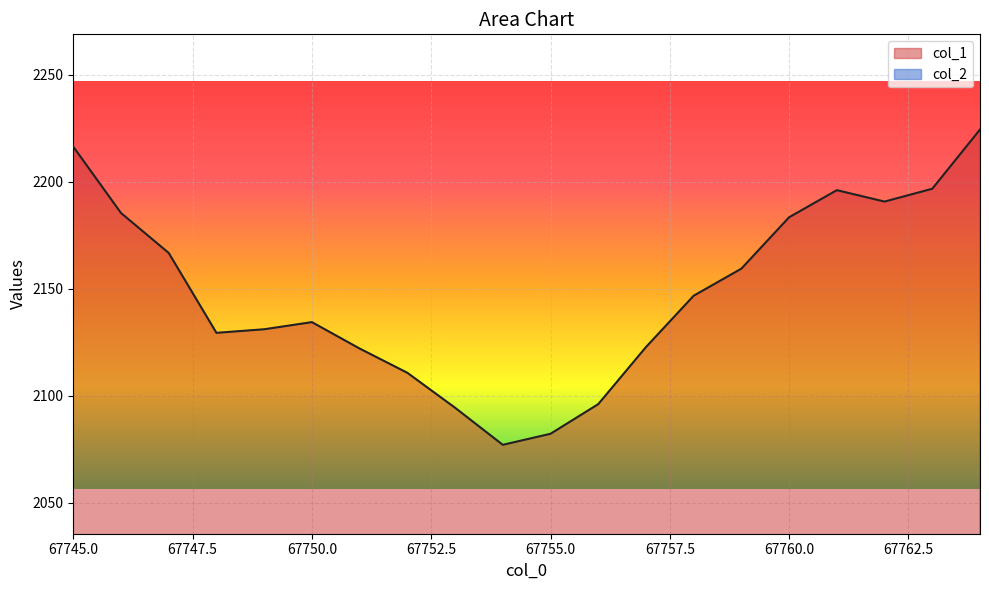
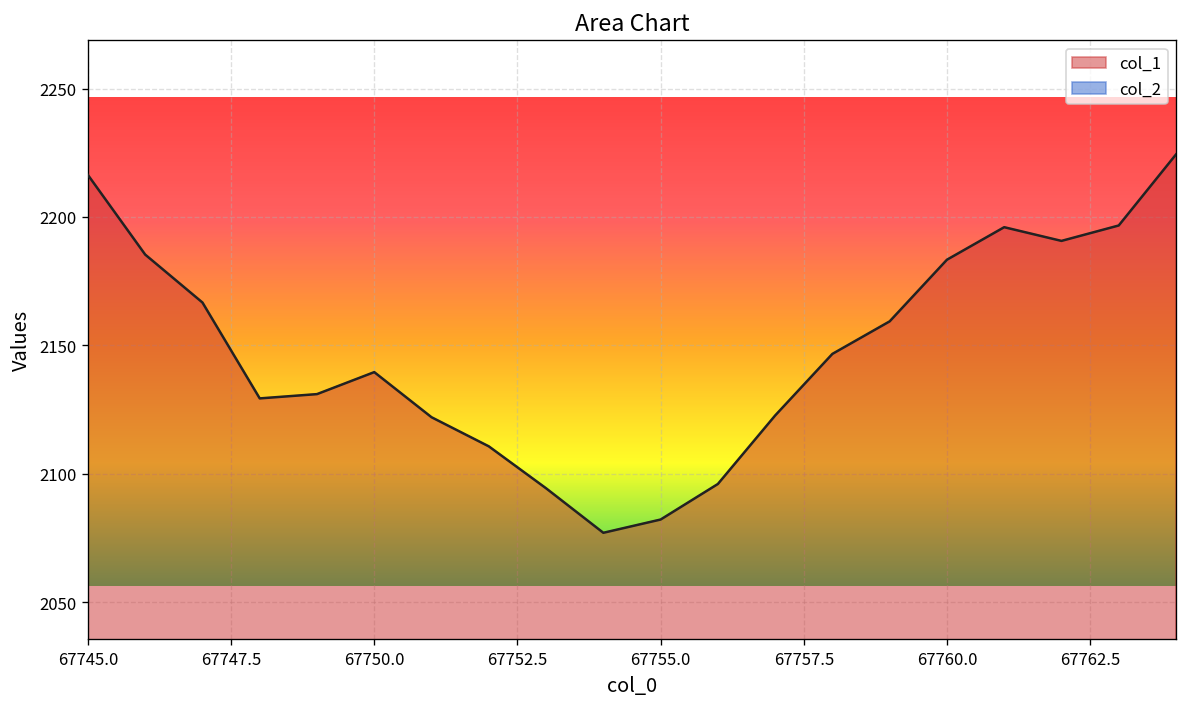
  {
    "col_1": {
      "67745.0": 2216,
-     "67750.0": 2134,
+     "67750.0": 2140,
      "67755.0": 2082,
      "67760.0": 2183
    }
  }
